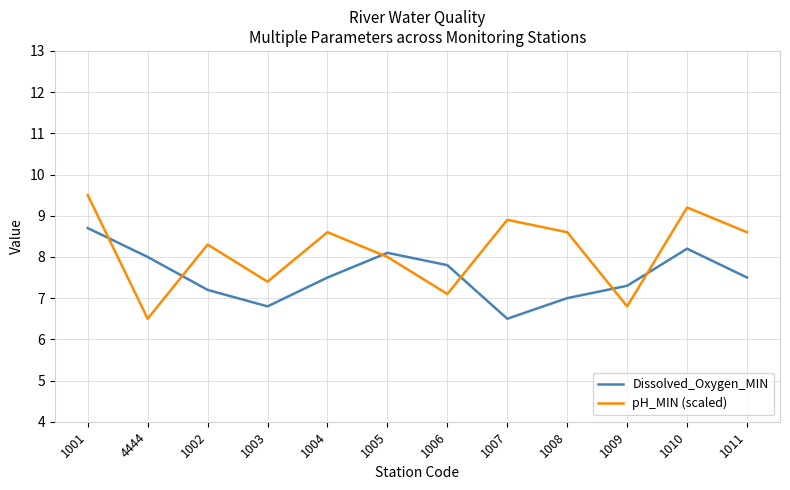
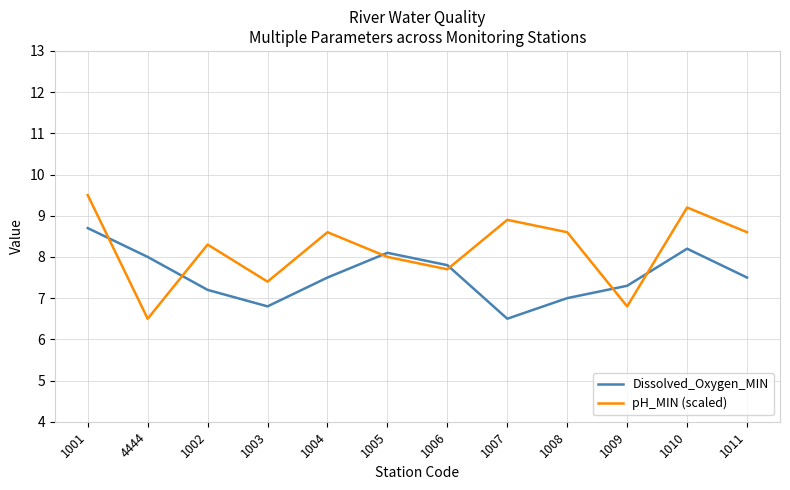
  {
    "Dissolved_Oxygen_MIN": {
      "1001": 8.7,
      "4444": 8.0,
      "1002": 7.2,
      "1003": 6.8,
      "1004": 7.5,
      "1005": 8.1,
      "1006": 7.8,
      "1007": 6.5,
      "1008": 7.0,
      "1009": 7.3,
      "1010": 8.2,
      "1011": 7.5
    },
    "pH_MIN (scaled)": {
      "1001": 9.5,
      "4444": 6.5,
      "1002": 8.3,
      "1003": 7.4,
      "1004": 8.6,
      "1005": 8.0,
-     "1006": 7.1,
+     "1006": 7.7,
      "1007": 8.9,
      "1008": 8.6,
      "1009": 6.8,
      "1010": 9.2,
      "1011": 8.6
    }
  }
